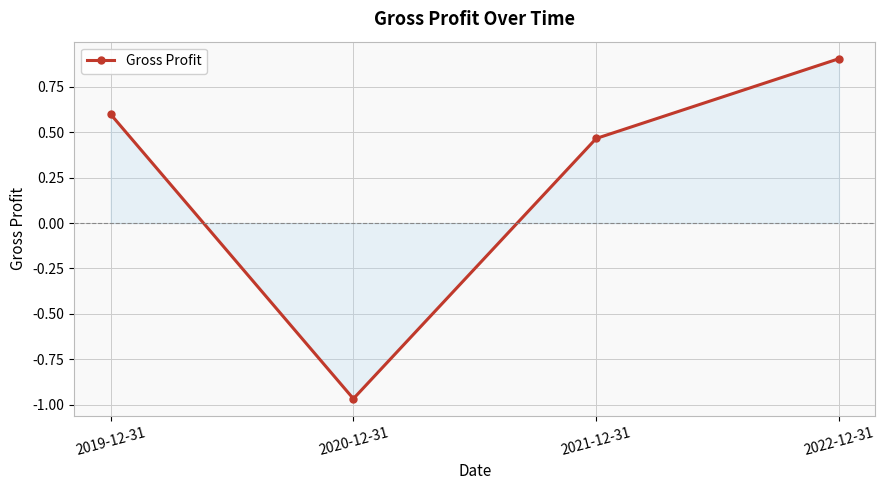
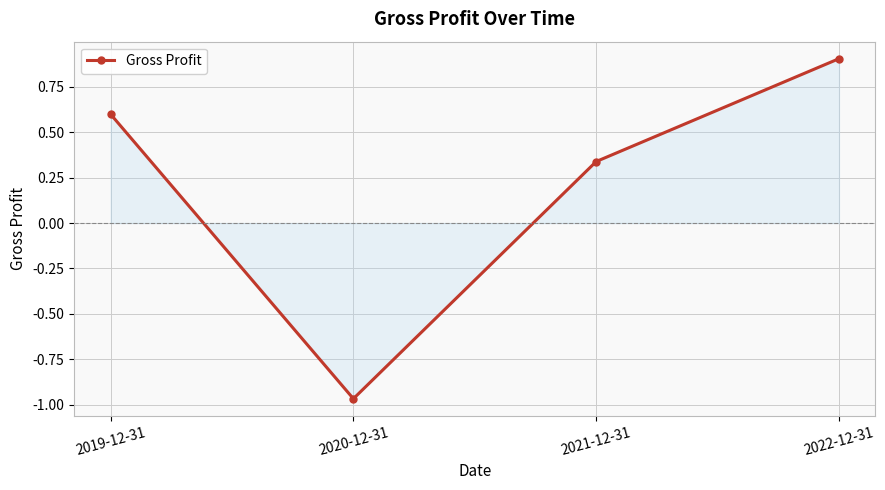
  {
    "Gross Profit": {
      "2020-12-31": -0.97,
-     "2021-12-31": 0.47
+     "2021-12-31": 0.34
    }
  }
